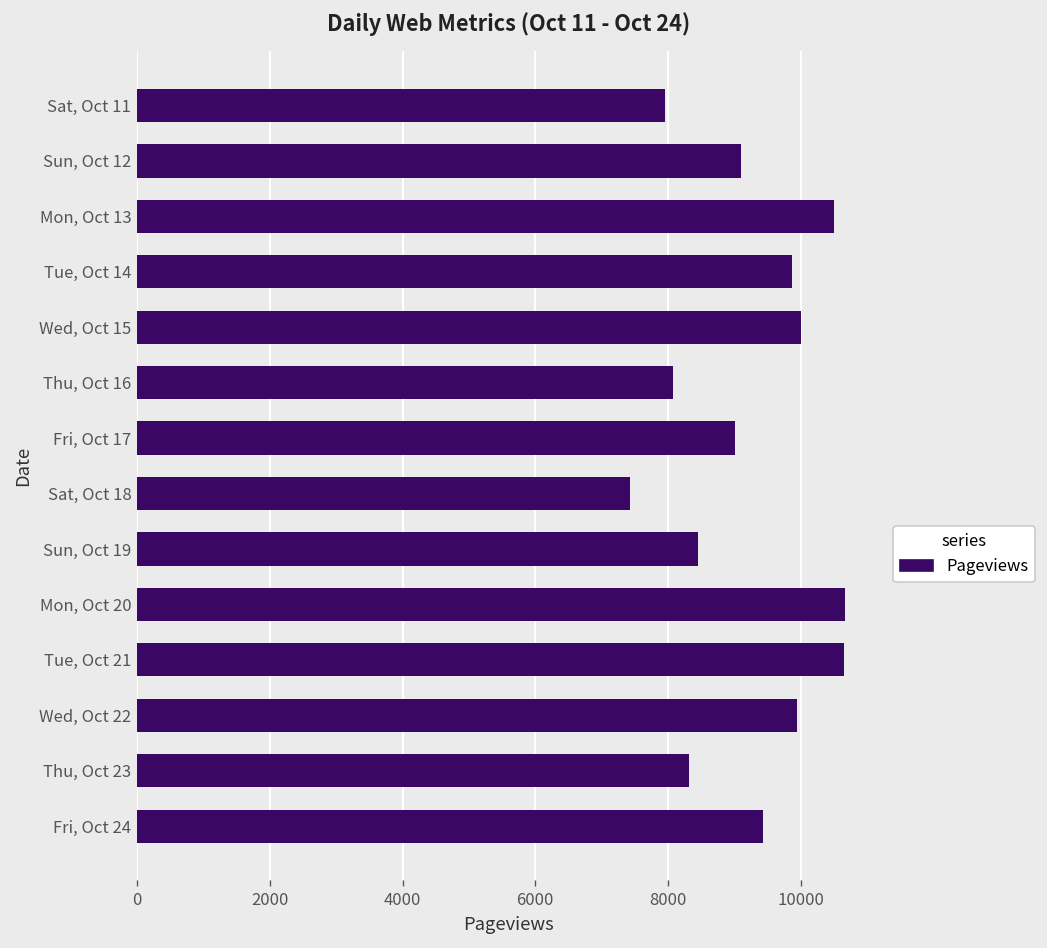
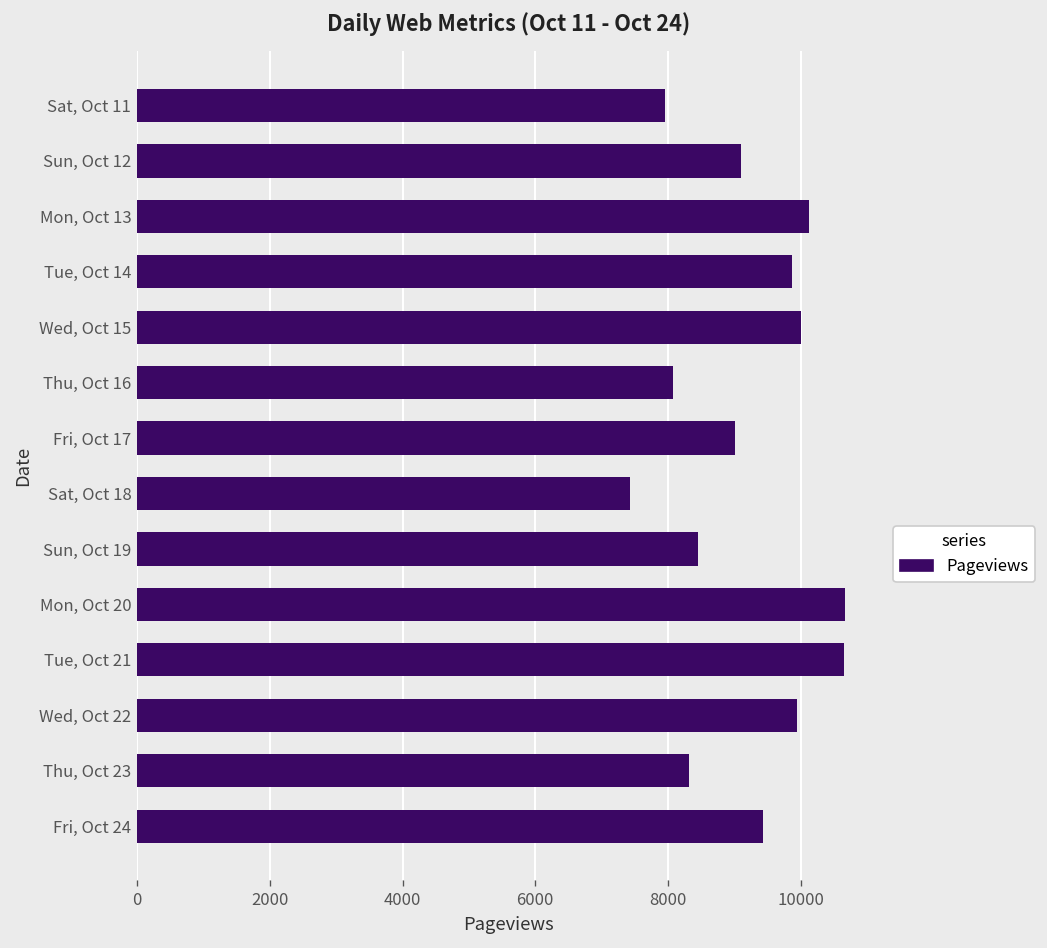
  {
    "Sat, Oct 11": 8000,
    "Sun, Oct 12": 9100,
-   "Mon, Oct 13": 10500,
+   "Mon, Oct 13": 10100,
    "Tue, Oct 14": 9900,
    "Wed, Oct 15": 10000,
    "Thu, Oct 16": 8100,
    "Fri, Oct 17": 9000,
    "Sat, Oct 18": 7400,
    "Sun, Oct 19": 8500,
    "Mon, Oct 20": 10700,
    "Tue, Oct 21": 10700,
    "Wed, Oct 22": 9900,
    "Thu, Oct 23": 8300,
    "Fri, Oct 24": 9400
  }
